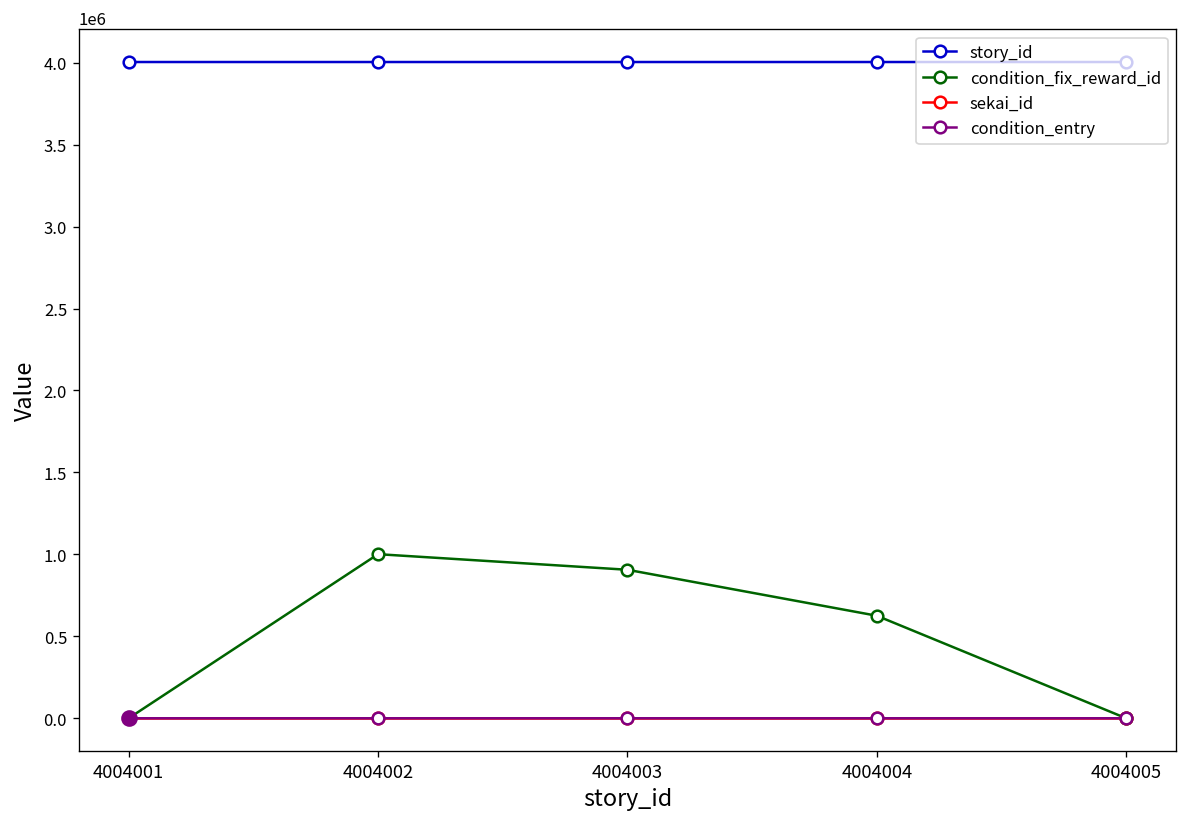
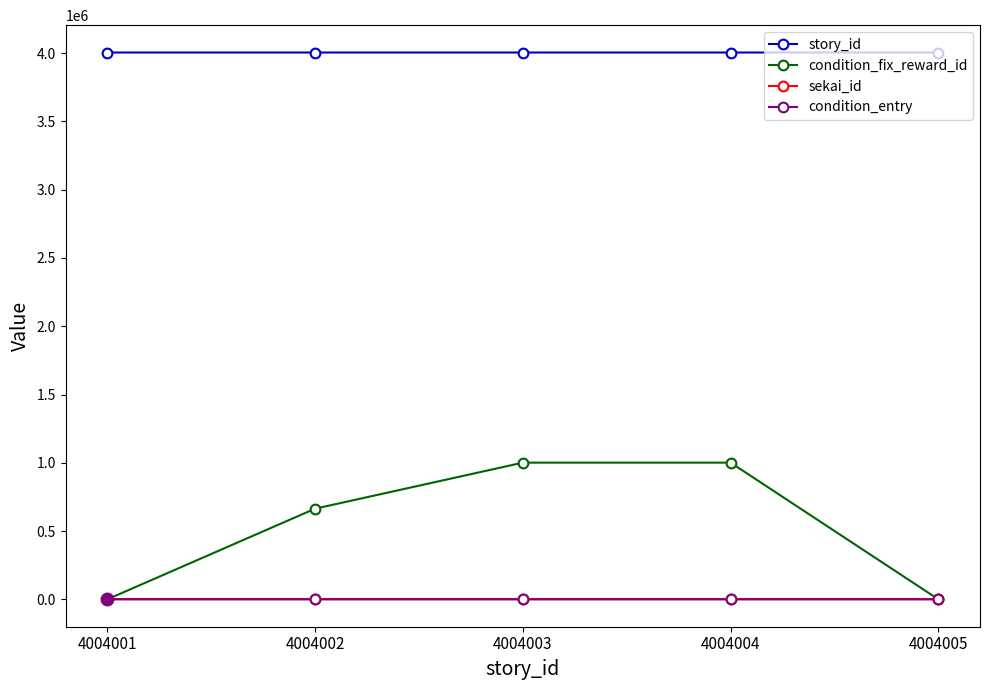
  {
    "story_id": {
      "4004001": 4000000,
      "4004002": 4000000,
      "4004003": 4000000,
      "4004004": 4000000
    },
    "condition_fix_reward_id": {
-     "4004002": 1000000,
-     "4004003": 910000,
-     "4004004": 630000
+     "4004002": 660000,
+     "4004003": 1000000,
+     "4004004": 1000000
    }
  }
